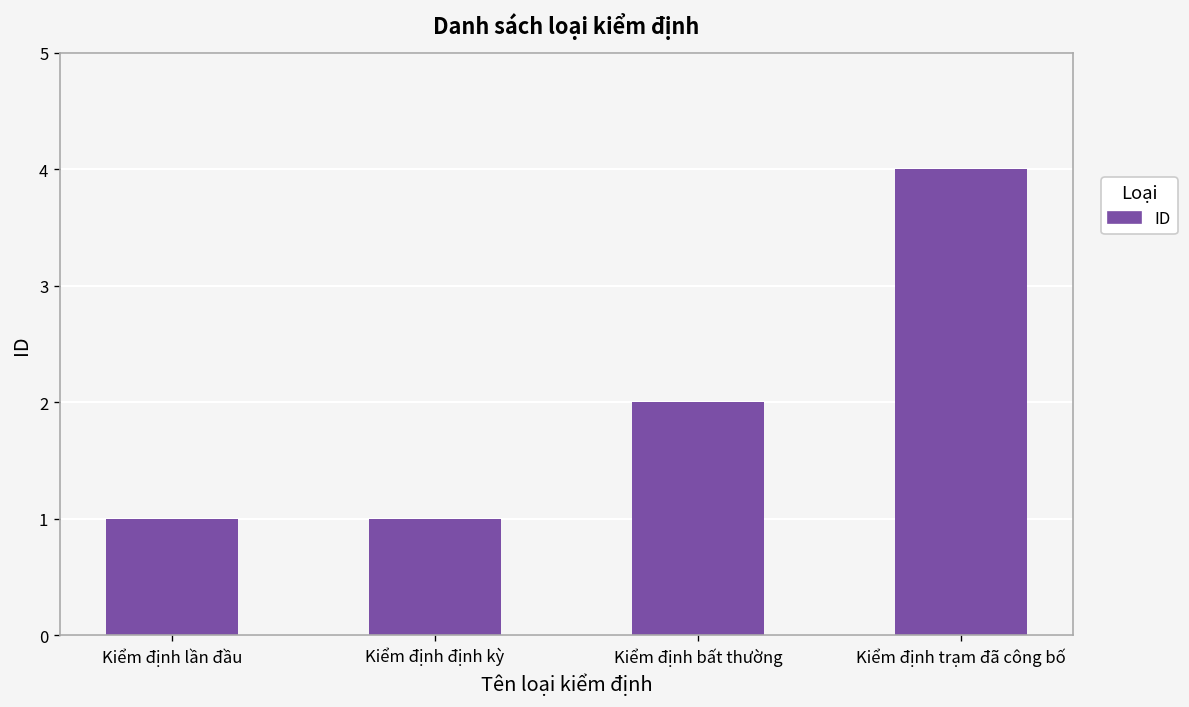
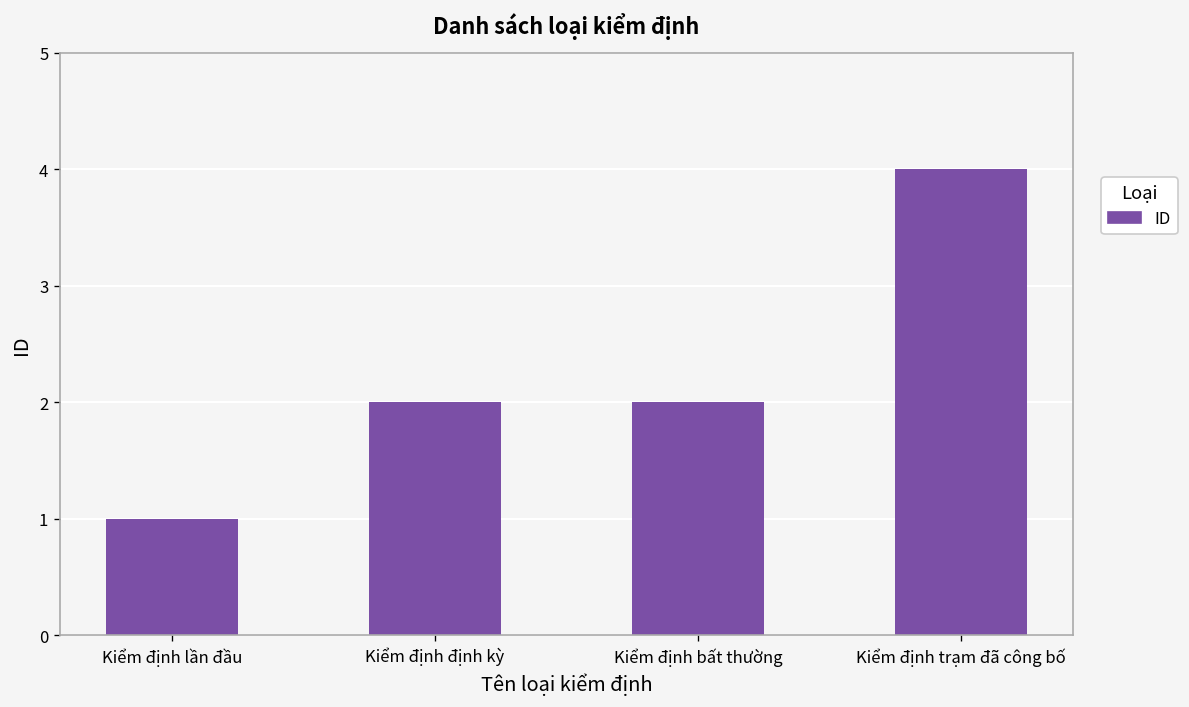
  {
    "Kiểm định lần đầu": 1,
-   "Kiểm định định kỳ": 1,
+   "Kiểm định định kỳ": 2,
    "Kiểm định bất thường": 2,
    "Kiểm định trạm đã công bố": 4
  }
